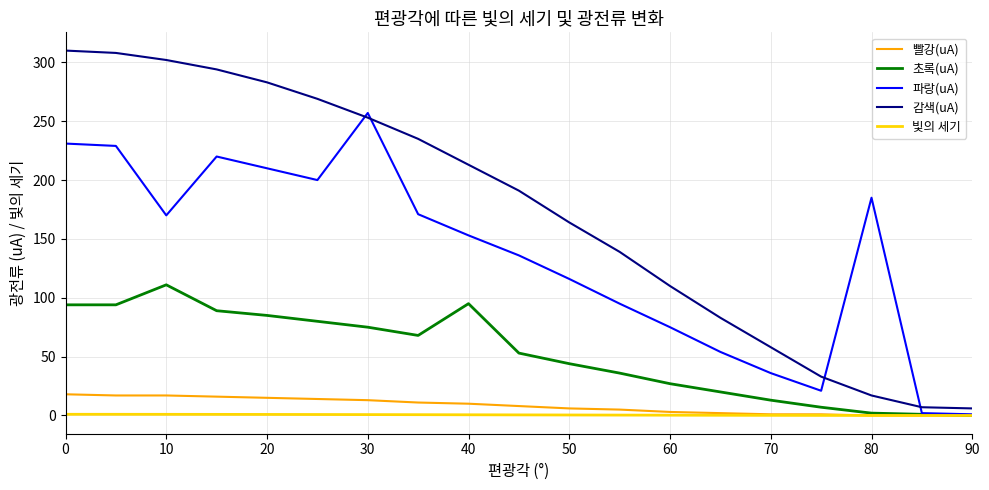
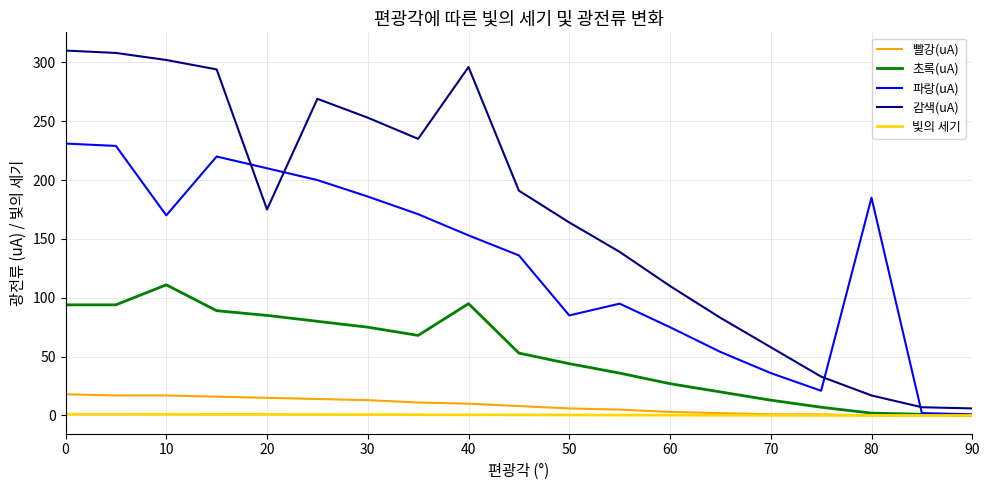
  {
    "초록(uA)": {
      "0": 94,
      "10": 111,
      "20": 85,
      "30": 75,
      "40": 95,
      "50": 44,
      "60": 27,
      "70": 13
    },
    "파랑(uA)": {
      "0": 231,
      "10": 170,
      "20": 210,
-     "30": 257,
+     "30": 186,
      "40": 153,
-     "50": 116,
+     "50": 85,
      "60": 75,
      "70": 36,
      "80": 185
    },
    "감색(uA)": {
      "0": 310,
      "10": 302,
-     "20": 283,
+     "20": 175,
      "30": 253,
-     "40": 213,
+     "40": 296,
      "50": 164,
      "60": 110,
      "70": 58,
      "80": 17,
      "90": 6
    }
  }
